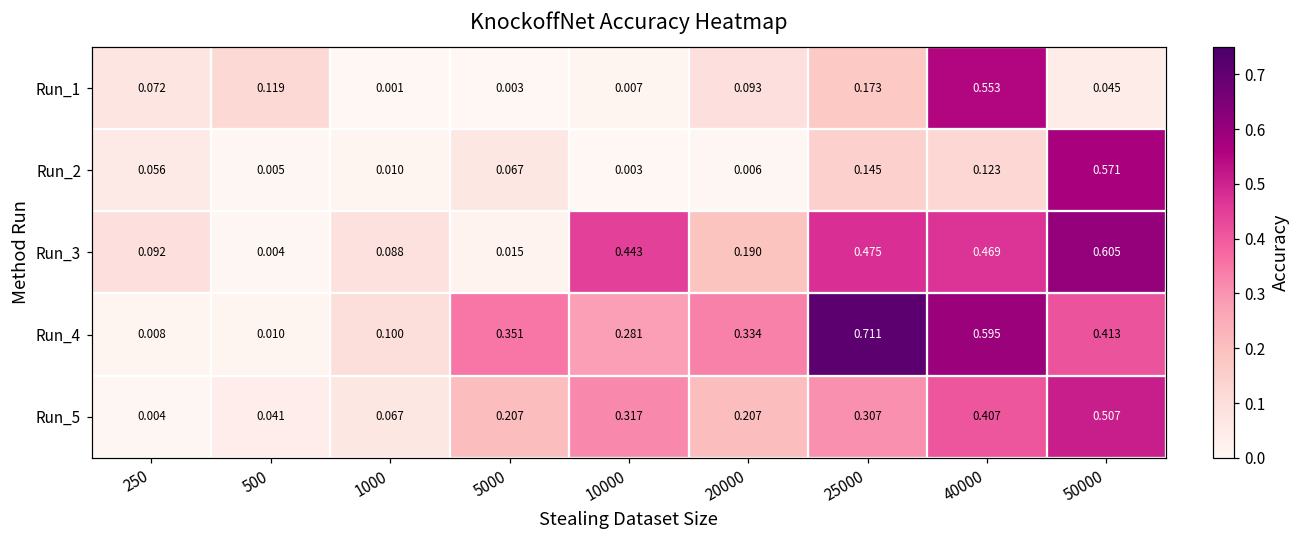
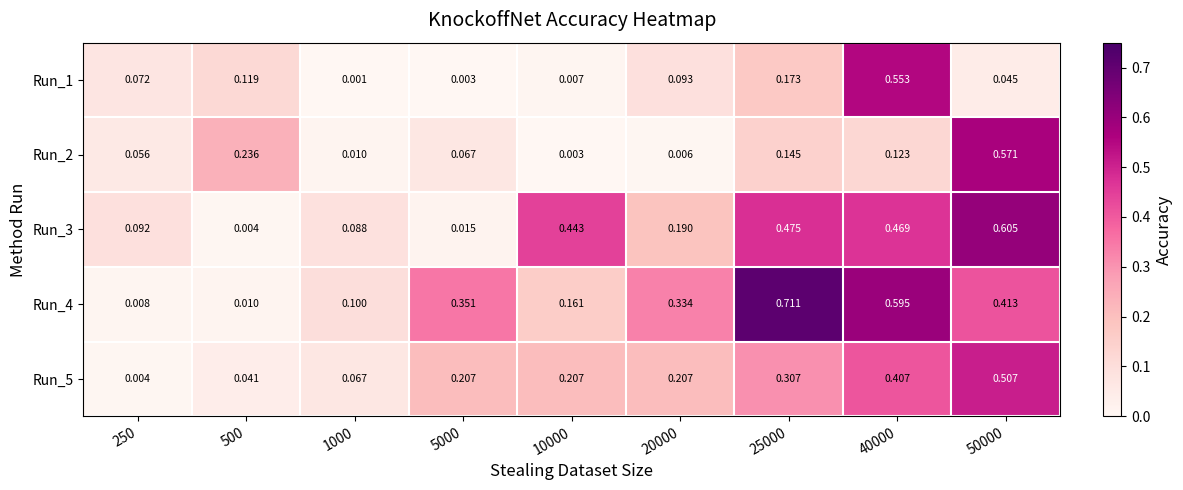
  {
    "Run_1": {
      "250": 0.072,
      "500": 0.119,
      "1000": 0.001,
      "5000": 0.003,
      "10000": 0.007,
      "20000": 0.093,
      "25000": 0.173,
      "40000": 0.553,
      "50000": 0.045
    },
    "Run_2": {
      "250": 0.056,
-     "500": 0.005,
+     "500": 0.236,
      "1000": 0.010,
      "5000": 0.067,
      "10000": 0.003,
      "20000": 0.006,
      "25000": 0.145,
      "40000": 0.123,
      "50000": 0.571
    },
    "Run_3": {
      "250": 0.092,
      "500": 0.004,
      "1000": 0.088,
      "5000": 0.015,
      "10000": 0.443,
      "20000": 0.190,
      "25000": 0.475,
      "40000": 0.469,
      "50000": 0.605
    },
    "Run_4": {
      "250": 0.008,
      "500": 0.010,
      "1000": 0.100,
      "5000": 0.351,
-     "10000": 0.281,
+     "10000": 0.161,
      "20000": 0.334,
      "25000": 0.711,
      "40000": 0.595,
      "50000": 0.413
    },
    "Run_5": {
      "250": 0.004,
      "500": 0.041,
      "1000": 0.067,
      "5000": 0.207,
-     "10000": 0.317,
+     "10000": 0.207,
      "20000": 0.207,
      "25000": 0.307,
      "40000": 0.407,
      "50000": 0.507
    }
  }
